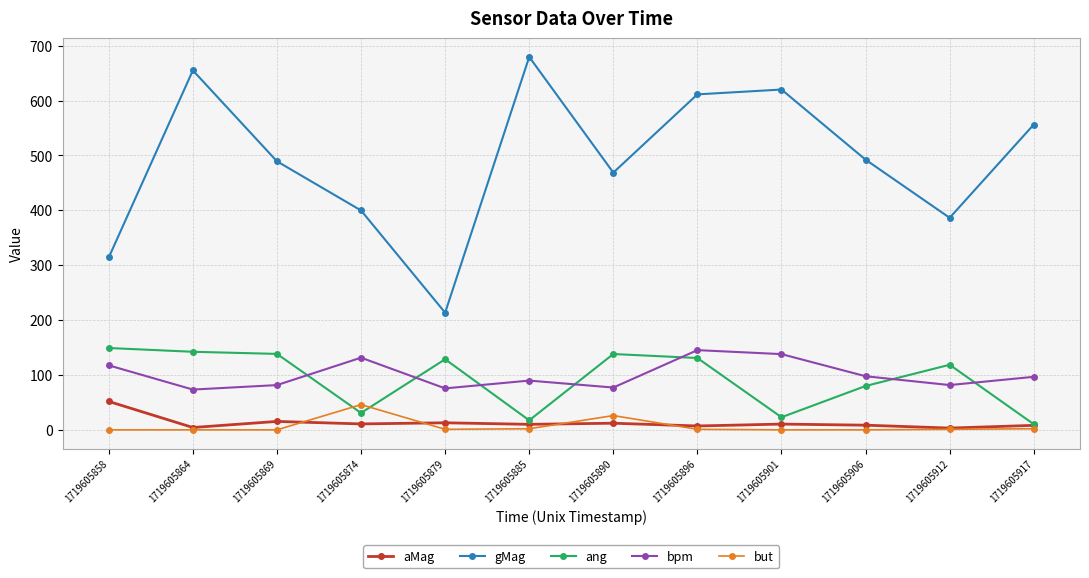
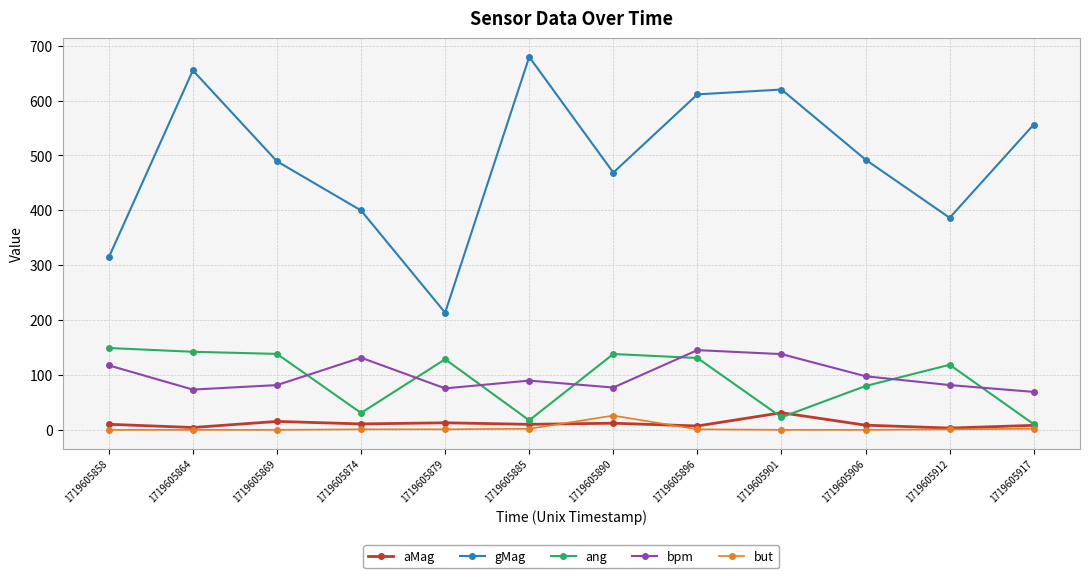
  {
    "aMag": {
-     "1719605858": 50,
+     "1719605858": 10,
      "1719605869": 20,
      "1719605874": 10,
      "1719605879": 10,
      "1719605885": 10,
      "1719605890": 10,
      "1719605896": 10,
-     "1719605901": 10,
+     "1719605901": 30,
      "1719605906": 10
    },
    "gMag": {
      "1719605858": 310,
      "1719605864": 660,
      "1719605869": 490,
      "1719605874": 400,
      "1719605879": 210,
      "1719605885": 680,
      "1719605890": 470,
      "1719605896": 610,
      "1719605901": 620,
      "1719605906": 490,
      "1719605912": 390,
      "1719605917": 560
    },
    "ang": {
      "1719605858": 150,
      "1719605864": 140,
      "1719605869": 140,
      "1719605874": 30,
      "1719605879": 130,
      "1719605885": 20,
      "1719605890": 140,
      "1719605896": 130,
      "1719605901": 20,
      "1719605906": 80,
      "1719605912": 120
    },
    "bpm": {
      "1719605858": 120,
      "1719605864": 70,
      "1719605869": 80,
      "1719605874": 130,
      "1719605879": 80,
      "1719605885": 90,
      "1719605890": 80,
      "1719605896": 150,
      "1719605901": 140,
      "1719605906": 100,
      "1719605912": 80,
-     "1719605917": 100
+     "1719605917": 70
    },
    "but": {
      "1719605858": 0,
      "1719605869": 0,
-     "1719605874": 50,
+     "1719605874": 0,
      "1719605879": 0,
      "1719605885": 0,
      "1719605890": 30,
      "1719605896": 0,
      "1719605901": 0,
      "1719605906": 0,
      "1719605917": 0
    }
  }
